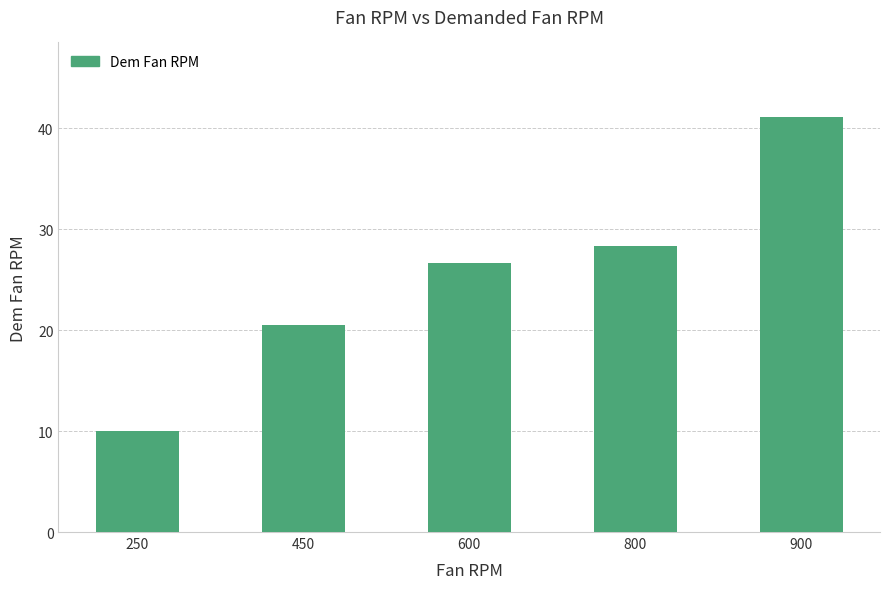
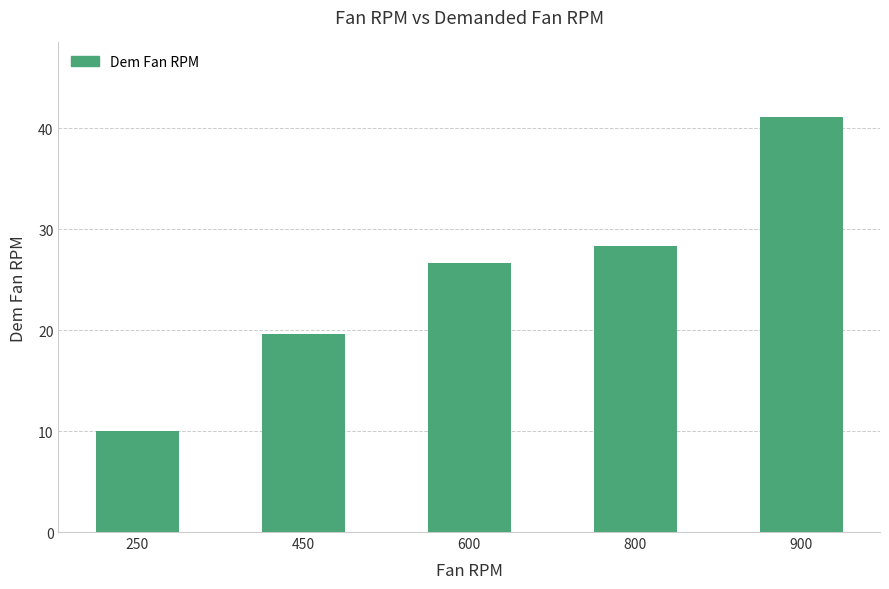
  {
    "250": 10.0,
-   "450": 20.5,
+   "450": 19.6,
    "600": 26.7,
    "800": 28.3,
    "900": 41.1
  }
